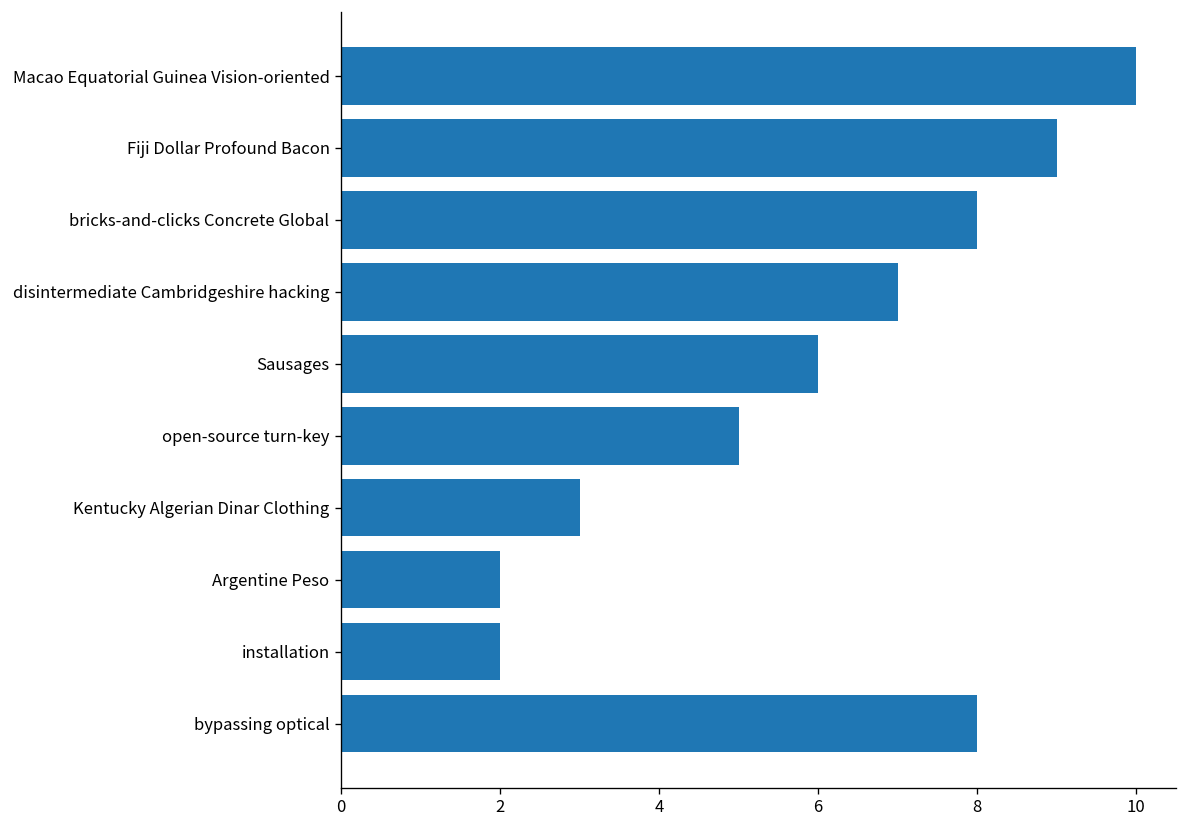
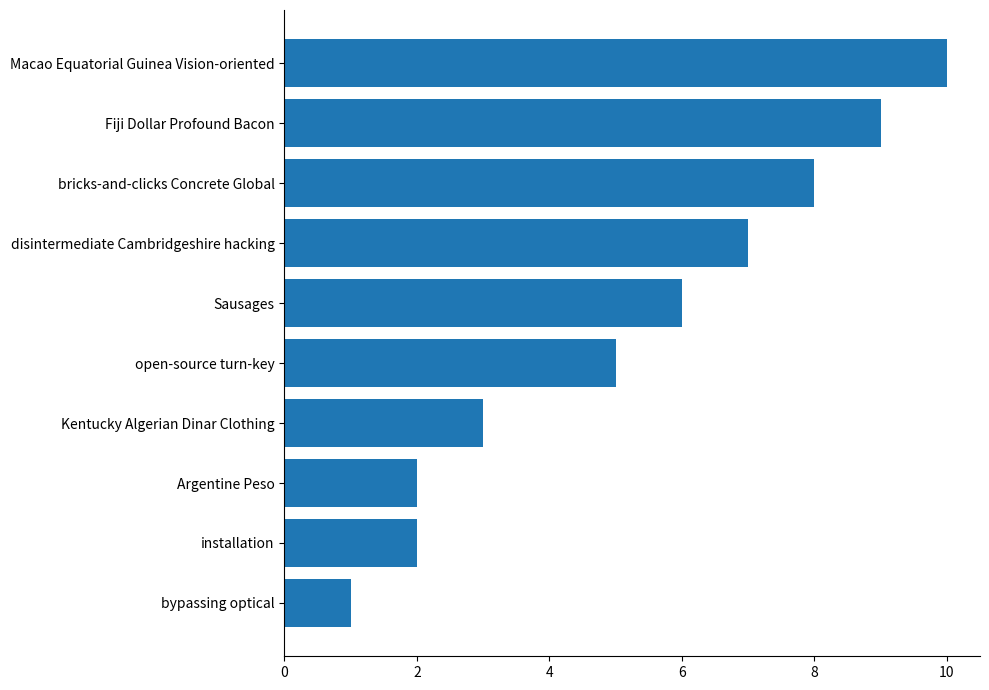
  {
    "Macao Equatorial Guinea Vision-oriented": 10,
    "Fiji Dollar Profound Bacon": 9,
    "bricks-and-clicks Concrete Global": 8,
    "disintermediate Cambridgeshire hacking": 7,
    "Sausages": 6,
    "open-source turn-key": 5,
    "Kentucky Algerian Dinar Clothing": 3,
    "Argentine Peso": 2,
    "installation": 2,
-   "bypassing optical": 8
+   "bypassing optical": 1
  }
